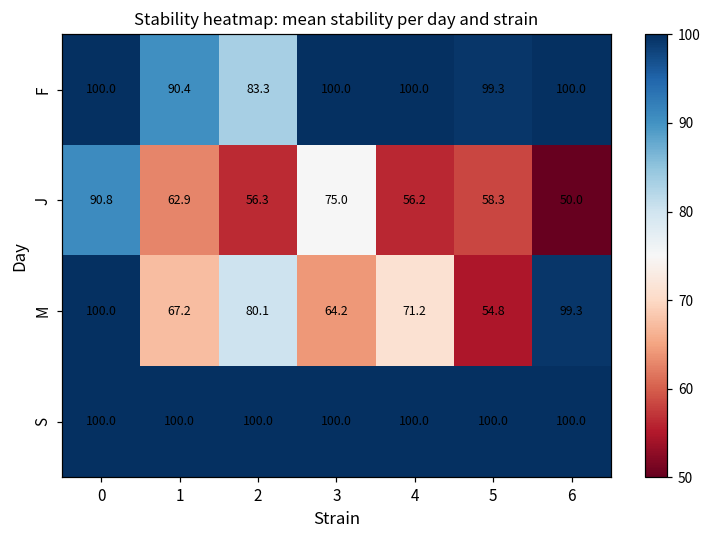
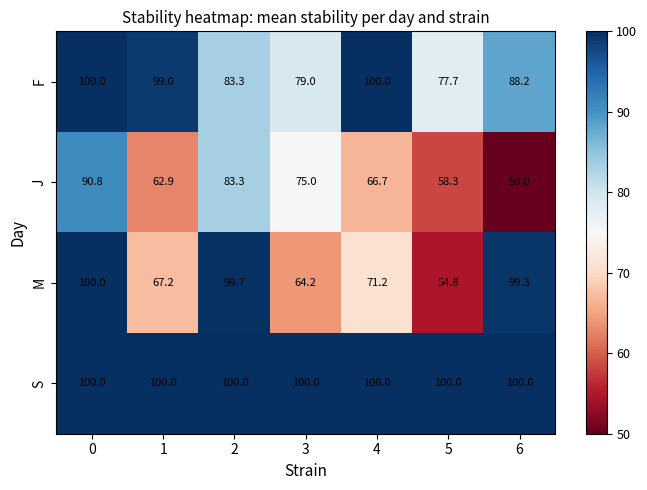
  {
    "F": {
      "0": 100.0,
-     "1": 90.4,
+     "1": 99.0,
      "2": 83.3,
-     "3": 100.0,
+     "3": 79.0,
      "4": 100.0,
-     "5": 99.3,
-     "6": 100.0
+     "5": 77.7,
+     "6": 88.2
    },
    "J": {
      "0": 90.8,
      "1": 62.9,
-     "2": 56.3,
+     "2": 83.3,
      "3": 75.0,
-     "4": 56.2,
+     "4": 66.7,
      "5": 58.3,
      "6": 50.0
    },
    "M": {
      "0": 100.0,
      "1": 67.2,
-     "2": 80.1,
+     "2": 99.7,
      "3": 64.2,
      "4": 71.2,
      "5": 54.8,
      "6": 99.3
    },
    "S": {
      "0": 100.0,
      "1": 100.0,
      "2": 100.0,
      "3": 100.0,
      "4": 100.0,
      "5": 100.0,
      "6": 100.0
    }
  }
